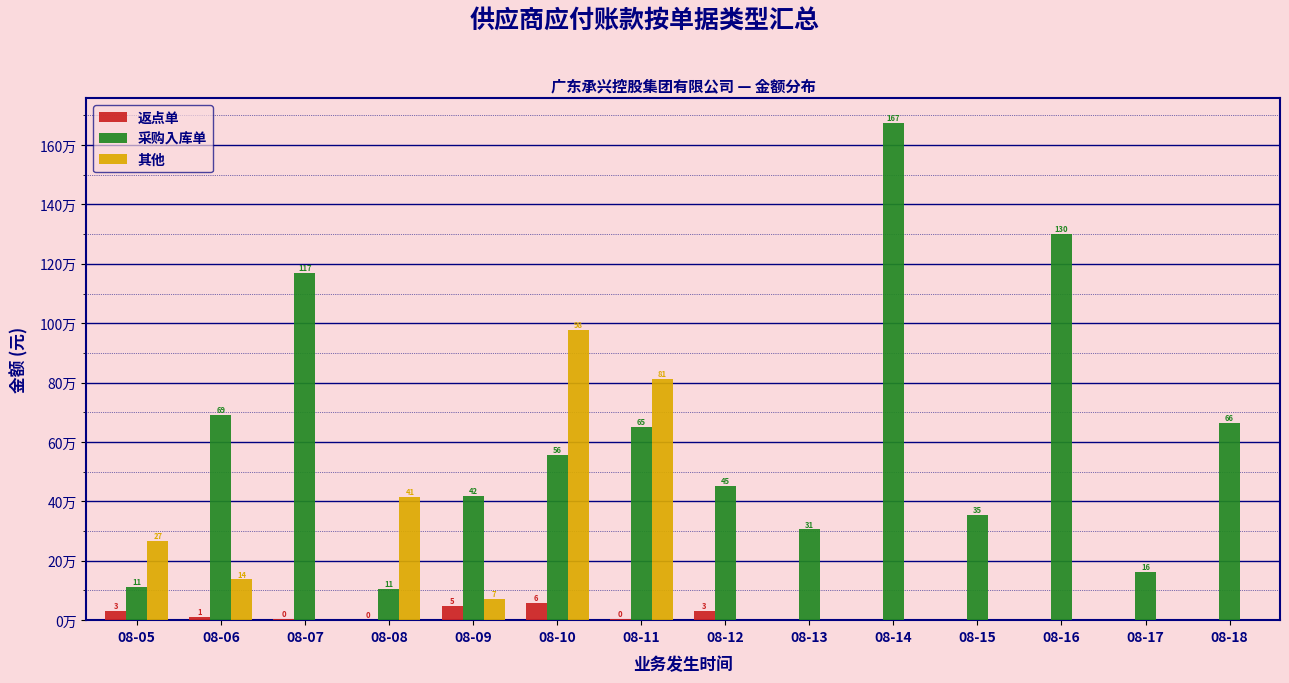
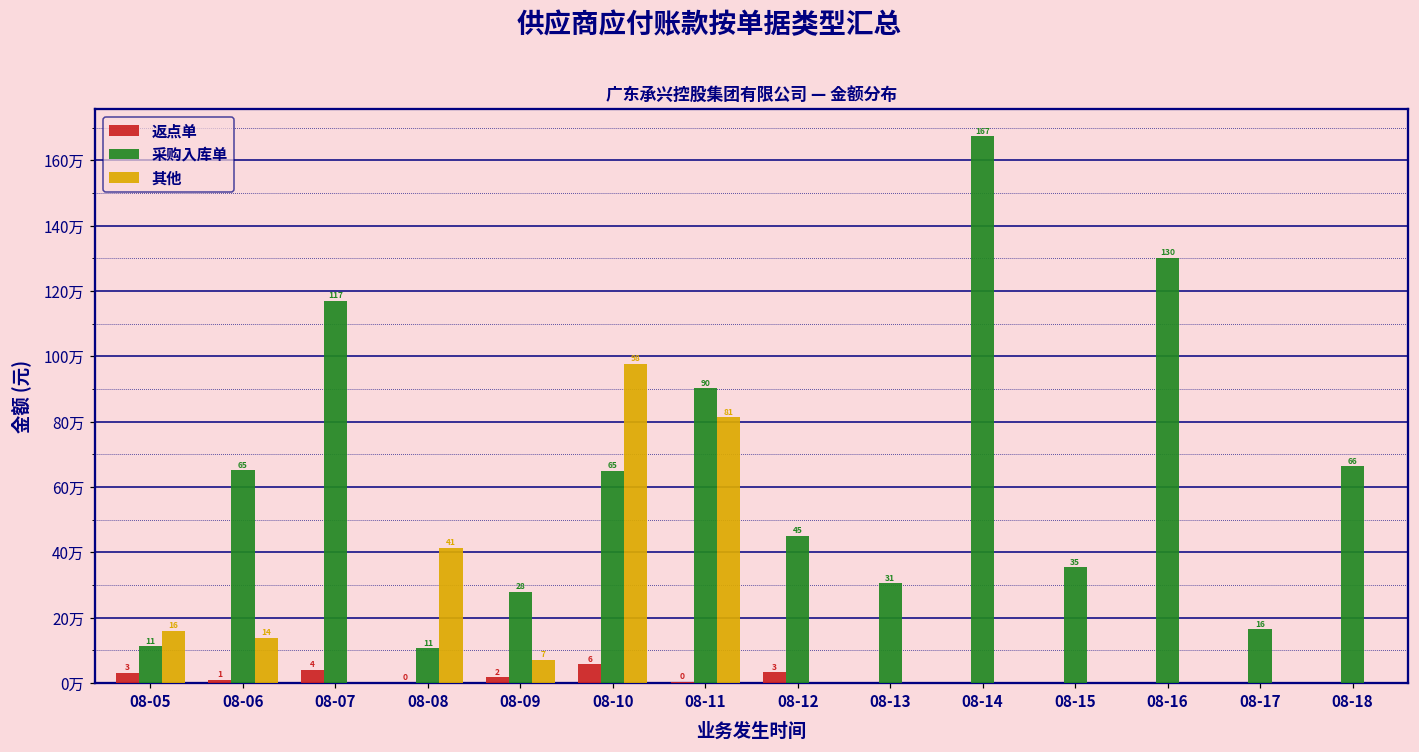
  {
    "返点单": {
      "08-05": 3,
      "08-06": 1,
-     "08-07": 0,
+     "08-07": 4,
      "08-08": 0,
-     "08-09": 5,
+     "08-09": 2,
      "08-10": 6,
      "08-11": 0,
      "08-12": 3
    },
    "采购入库单": {
      "08-05": 11,
-     "08-06": 69,
+     "08-06": 65,
      "08-07": 117,
      "08-08": 11,
-     "08-09": 42,
-     "08-10": 56,
-     "08-11": 65,
+     "08-09": 28,
+     "08-10": 65,
+     "08-11": 90,
      "08-12": 45,
      "08-13": 31,
      "08-14": 167,
      "08-15": 35,
      "08-16": 130,
      "08-17": 16,
      "08-18": 66
    },
    "其他": {
-     "08-05": 27,
+     "08-05": 16,
      "08-06": 14,
      "08-08": 41,
      "08-09": 7,
      "08-10": 98,
      "08-11": 81
    }
  }
